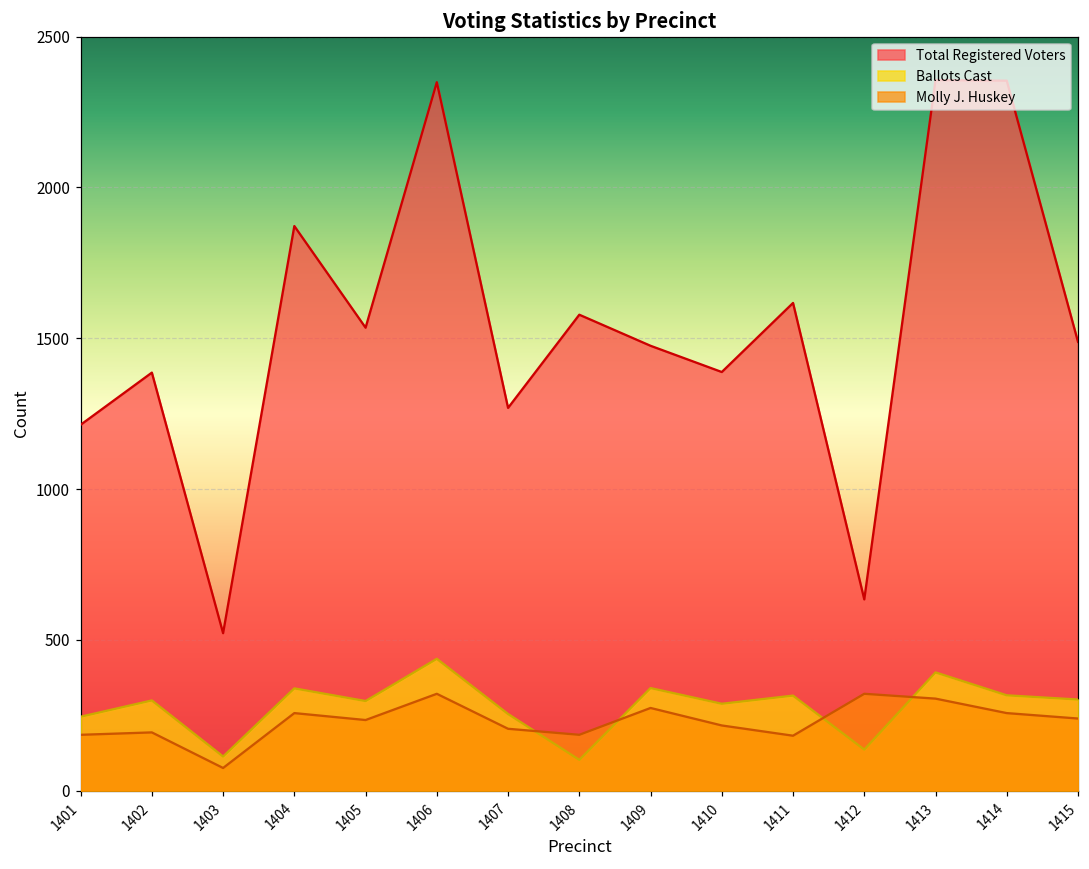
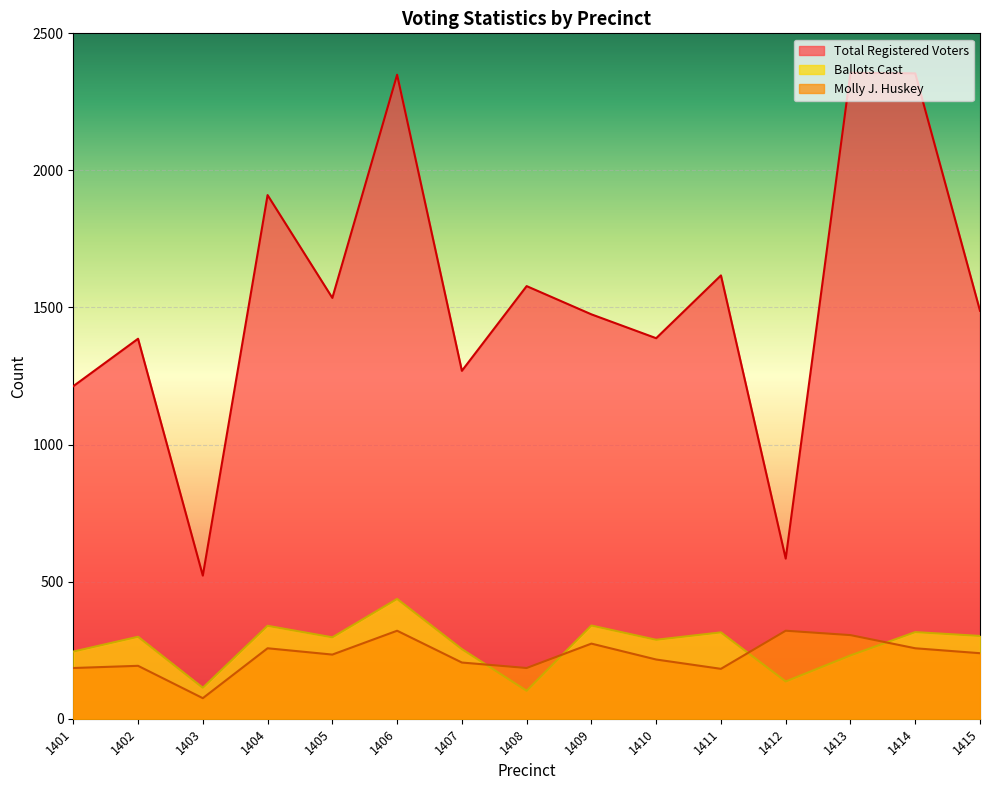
  {
    "Total Registered Voters": {
      "1401": 1210,
      "1402": 1390,
      "1403": 520,
-     "1404": 1870,
+     "1404": 1910,
      "1405": 1540,
      "1406": 2350,
      "1407": 1270,
      "1408": 1580,
      "1409": 1480,
      "1410": 1390,
      "1411": 1620,
-     "1412": 630,
+     "1412": 580,
      "1415": 1490
    },
    "Ballots Cast": {
      "1401": 250,
      "1402": 300,
      "1403": 110,
      "1404": 340,
      "1405": 300,
      "1406": 440,
      "1407": 250,
      "1408": 100,
      "1409": 340,
      "1410": 290,
      "1411": 320,
      "1412": 140,
-     "1413": 390,
+     "1413": 230,
      "1414": 320,
      "1415": 300
    },
    "Molly J. Huskey": {
      "1401": 190,
      "1402": 190,
      "1403": 80,
      "1404": 260,
      "1405": 230,
      "1406": 320,
      "1407": 210,
      "1408": 190,
      "1409": 270,
      "1410": 220,
      "1411": 180,
      "1412": 320,
      "1413": 310,
      "1414": 260,
      "1415": 240
    }
  }
